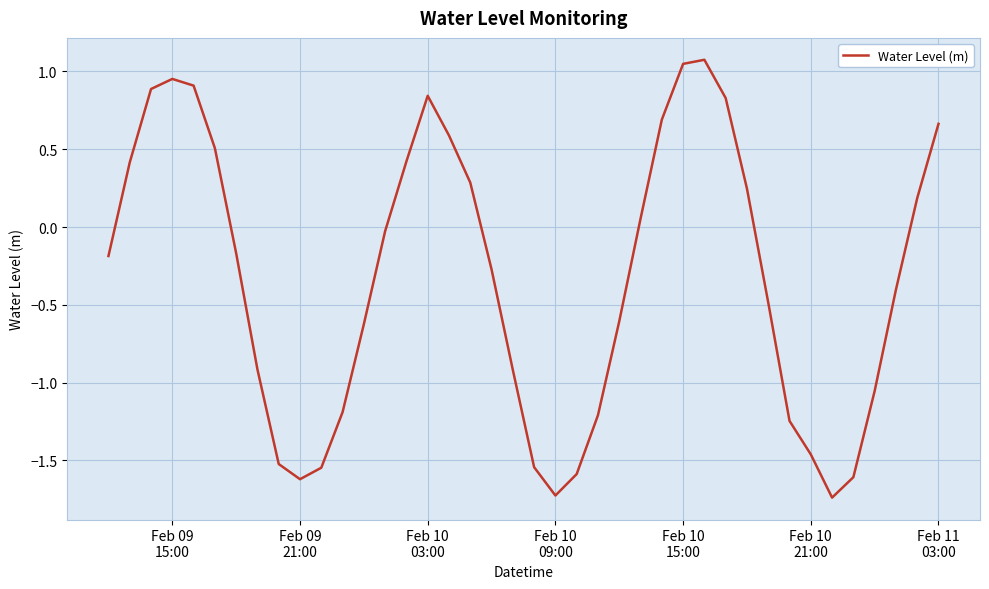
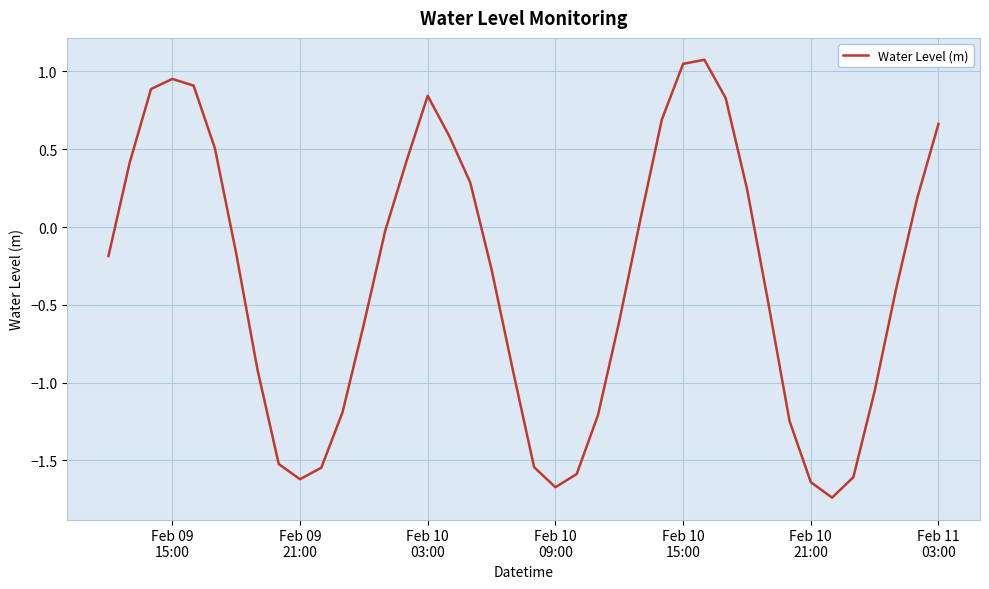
  {
    "Feb 09 15:00": 0.95,
    "Feb 09 21:00": -1.62,
    "Feb 10 03:00": 0.84,
-   "Feb 10 09:00": -1.73,
+   "Feb 10 09:00": -1.67,
    "Feb 10 15:00": 1.05,
-   "Feb 10 21:00": -1.46,
+   "Feb 10 21:00": -1.64,
    "Feb 11 03:00": 0.66
  }
